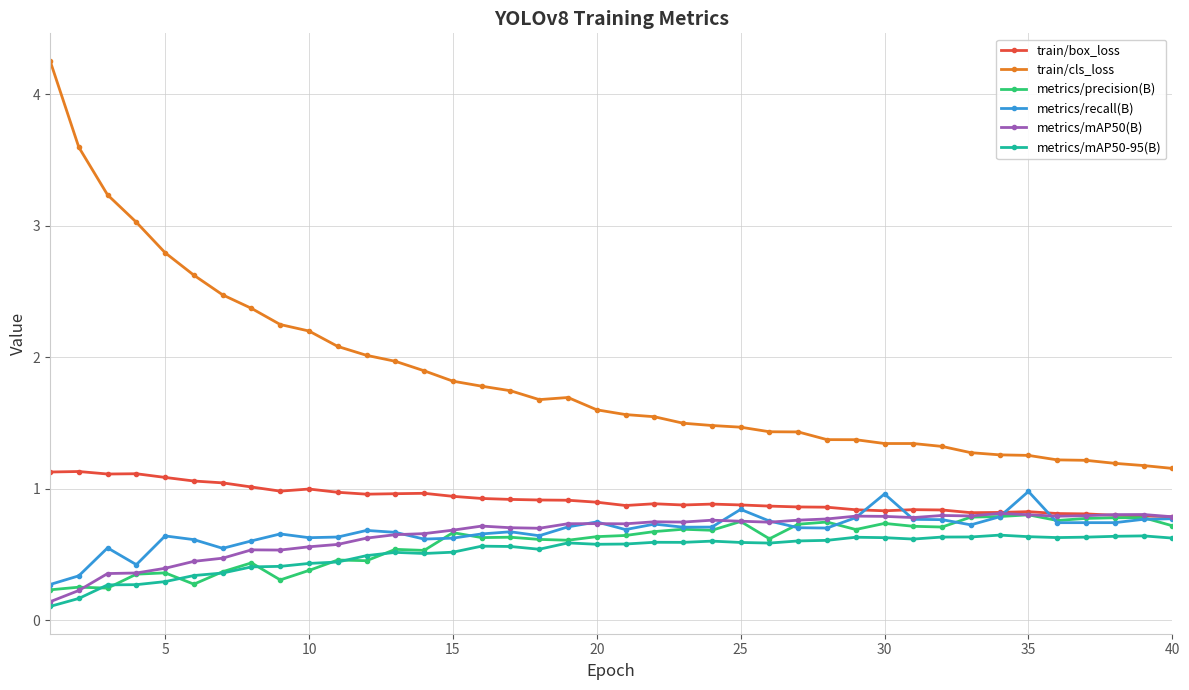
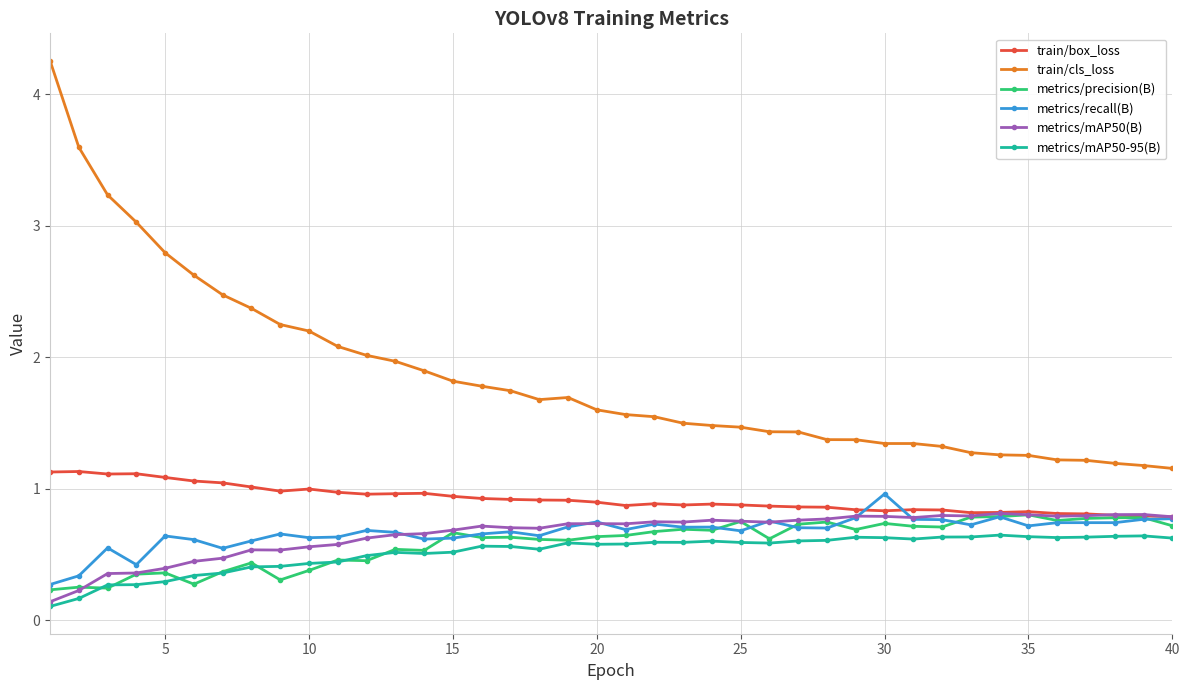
  {
    "metrics/recall(B)": {
      "5": 0.64,
      "10": 0.63,
      "15": 0.62,
-     "25": 0.84,
+     "25": 0.68,
      "30": 0.96,
-     "35": 0.98
+     "35": 0.72
    },
    "metrics/mAP50(B)": {
      "5": 0.39,
      "10": 0.56,
      "30": 0.79
    }
  }
